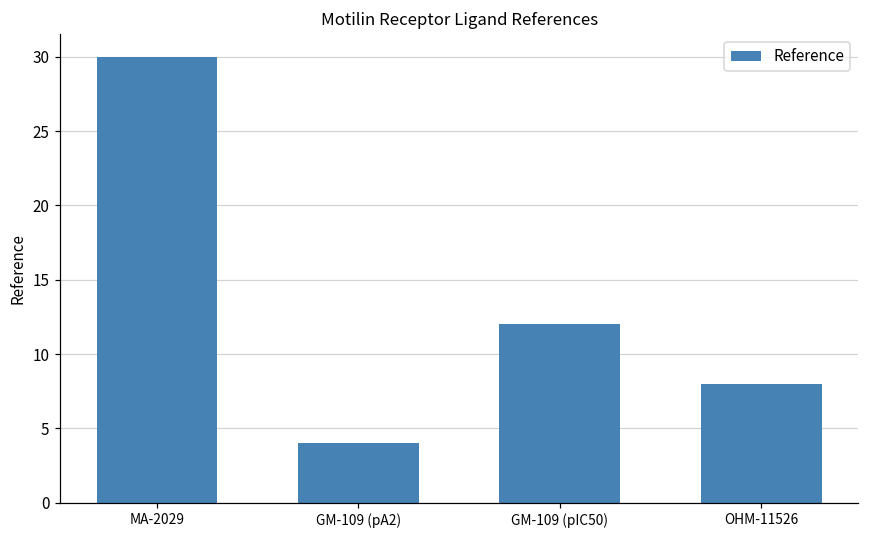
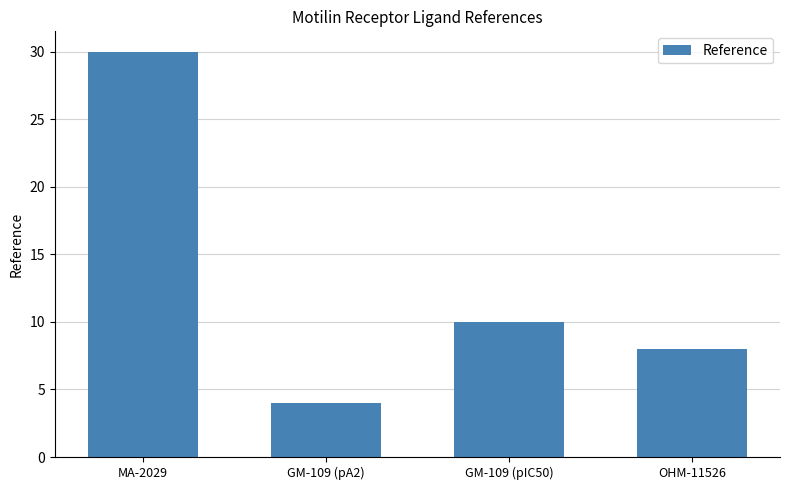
  {
    "MA-2029": 30,
    "GM-109 (pA2)": 4,
-   "GM-109 (pIC50)": 12,
+   "GM-109 (pIC50)": 10,
    "OHM-11526": 8
  }
